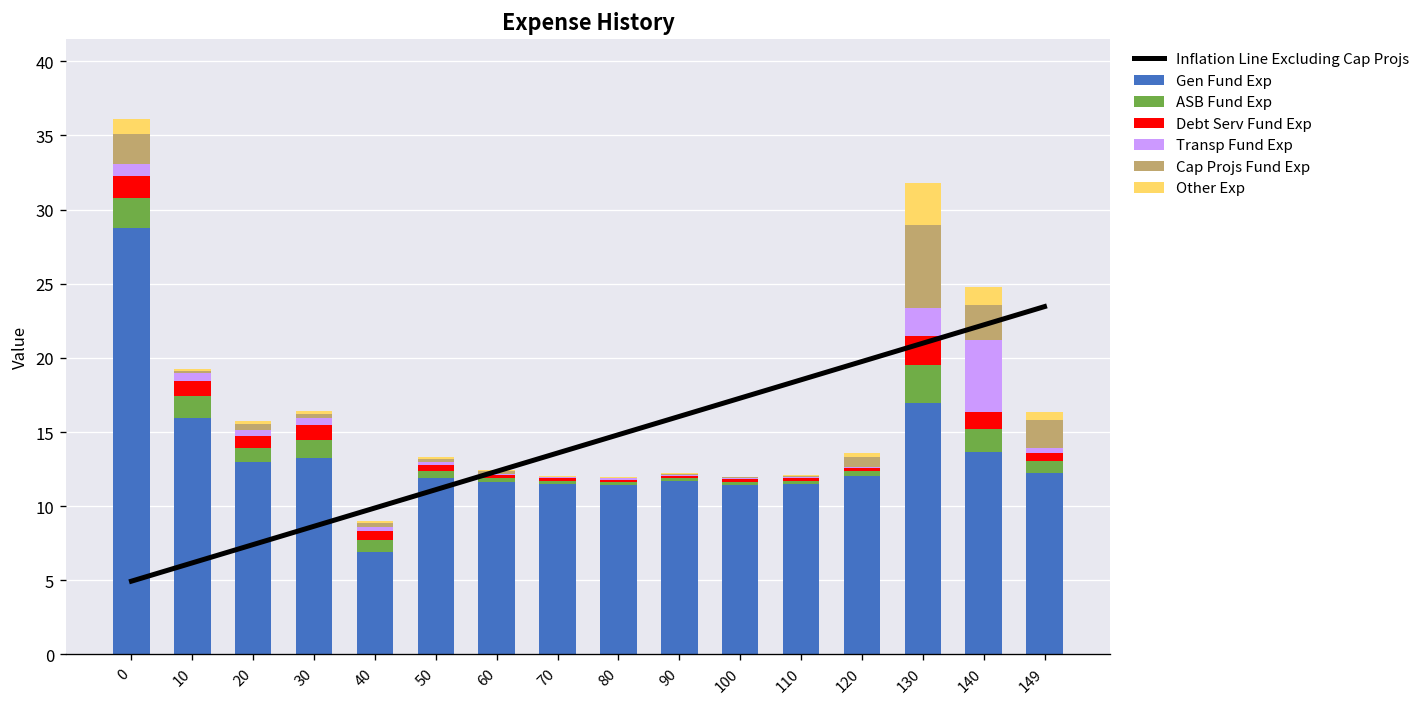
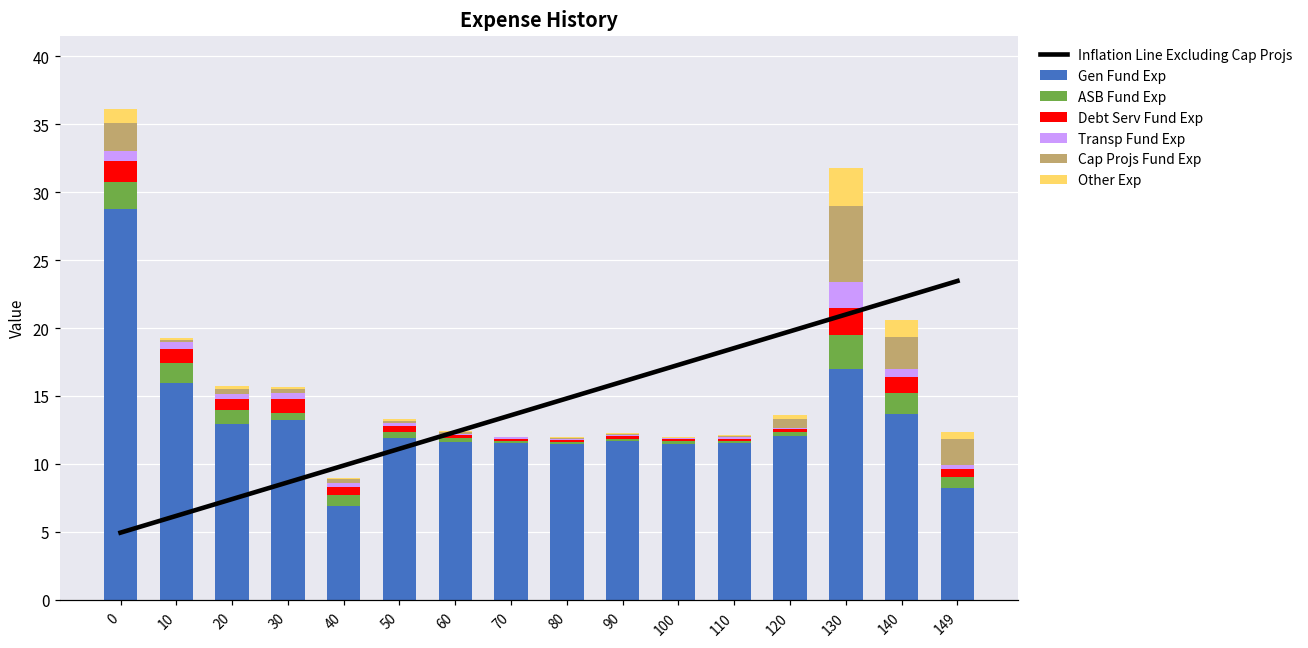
  {
    "Gen Fund Exp": {
      "0": 28.8,
      "10": 16.0,
      "20": 12.9,
      "30": 13.3,
      "40": 6.9,
      "50": 11.9,
      "60": 11.6,
      "70": 11.5,
      "80": 11.4,
      "90": 11.7,
      "100": 11.5,
      "110": 11.5,
      "120": 12.1,
      "130": 17.0,
      "140": 13.7,
-     "149": 12.2
+     "149": 8.2
    },
    "Inflation Line Excluding Cap Projs": {
      "0": 4.9,
      "10": 6.2,
      "20": 7.4,
      "30": 8.6,
      "40": 9.9,
      "50": 11.1,
      "60": 12.4,
      "70": 13.6,
      "80": 14.8,
      "90": 16.1,
      "100": 17.3,
      "110": 18.5,
      "120": 19.8,
      "130": 21.0,
      "140": 22.2,
      "149": 23.5
    },
    "ASB Fund Exp": {
      "0": 2.0,
      "10": 1.5,
      "20": 1.0,
-     "30": 1.2,
+     "30": 0.5,
      "40": 0.8,
      "50": 0.5,
      "60": 0.3,
      "120": 0.3,
      "130": 2.5,
      "140": 1.5,
      "149": 0.8
    },
    "Debt Serv Fund Exp": {
      "0": 1.5,
      "10": 1.0,
      "20": 0.8,
      "30": 1.0,
      "40": 0.6,
      "50": 0.4,
      "130": 2.0,
      "140": 1.2,
      "149": 0.6
    },
    "Transp Fund Exp": {
      "0": 0.8,
      "10": 0.5,
      "20": 0.4,
      "30": 0.5,
      "40": 0.3,
      "130": 1.9,
-     "140": 4.8,
+     "140": 0.6,
      "149": 0.3
    },
    "Cap Projs Fund Exp": {
      "0": 2.0,
      "20": 0.4,
      "30": 0.3,
      "40": 0.2,
      "50": 0.2,
      "120": 0.6,
      "130": 5.6,
      "140": 2.4,
      "149": 1.9
    },
    "Other Exp": {
      "0": 1.0,
      "120": 0.3,
      "130": 2.8,
      "140": 1.2,
      "149": 0.5
    }
  }
